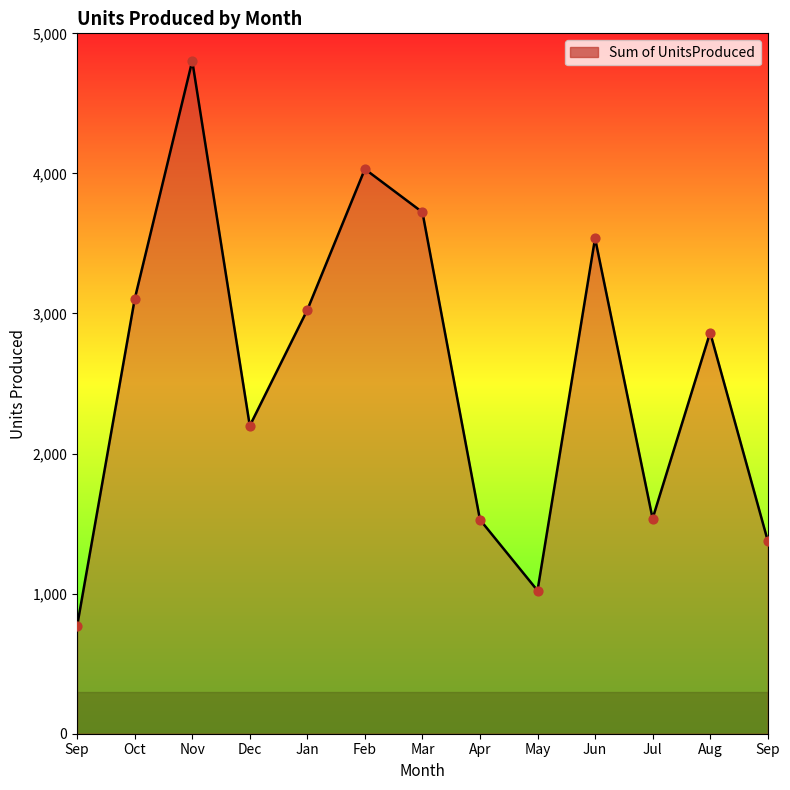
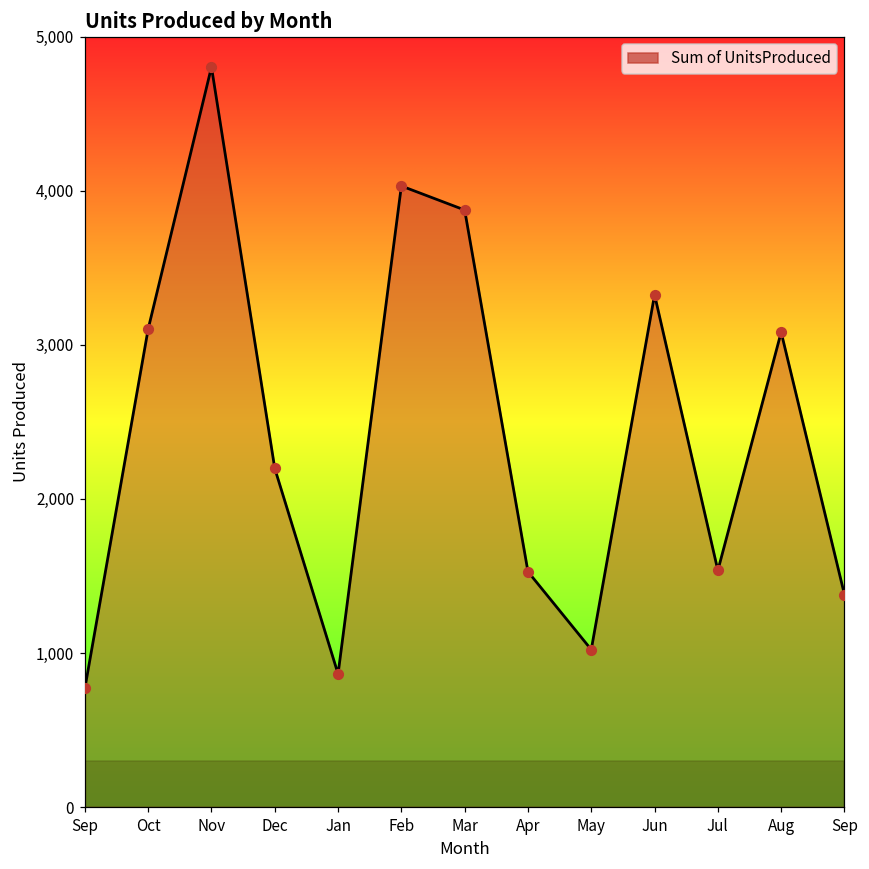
  {
    "Oct": "3,100",
    "Nov": "4,800",
    "Dec": "2,200",
-   "Jan": "3,030",
+   "Jan": "860",
    "Feb": "4,030",
-   "Mar": "3,720",
+   "Mar": "3,880",
    "Apr": "1,530",
    "May": "1,020",
-   "Jun": "3,540",
+   "Jun": "3,330",
    "Jul": "1,540",
-   "Aug": "2,860"
+   "Aug": "3,080"
  }
